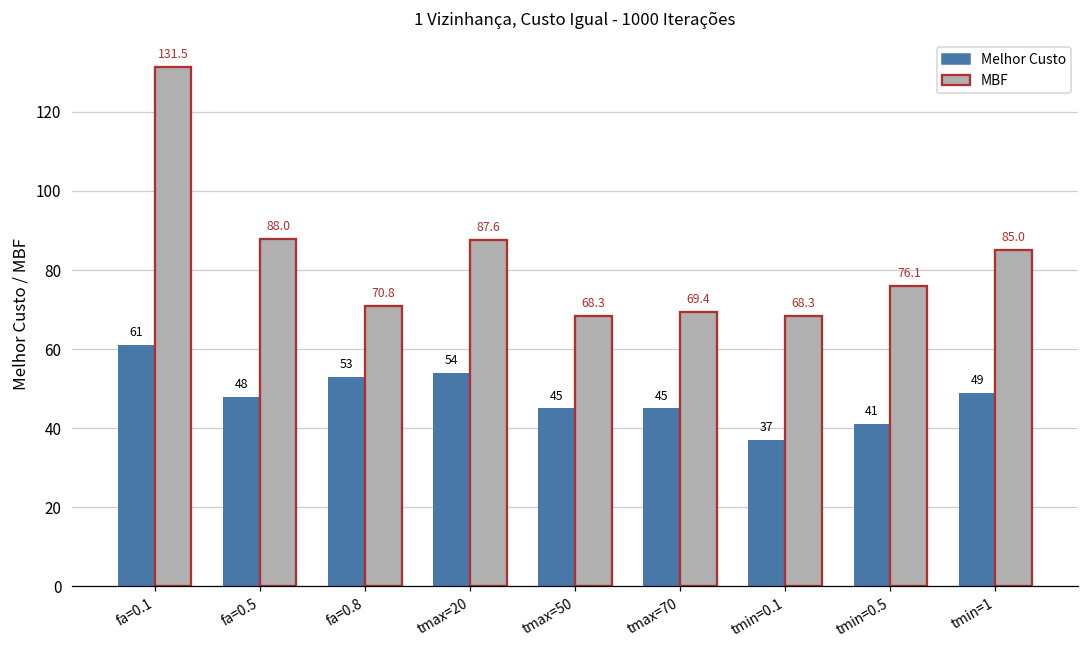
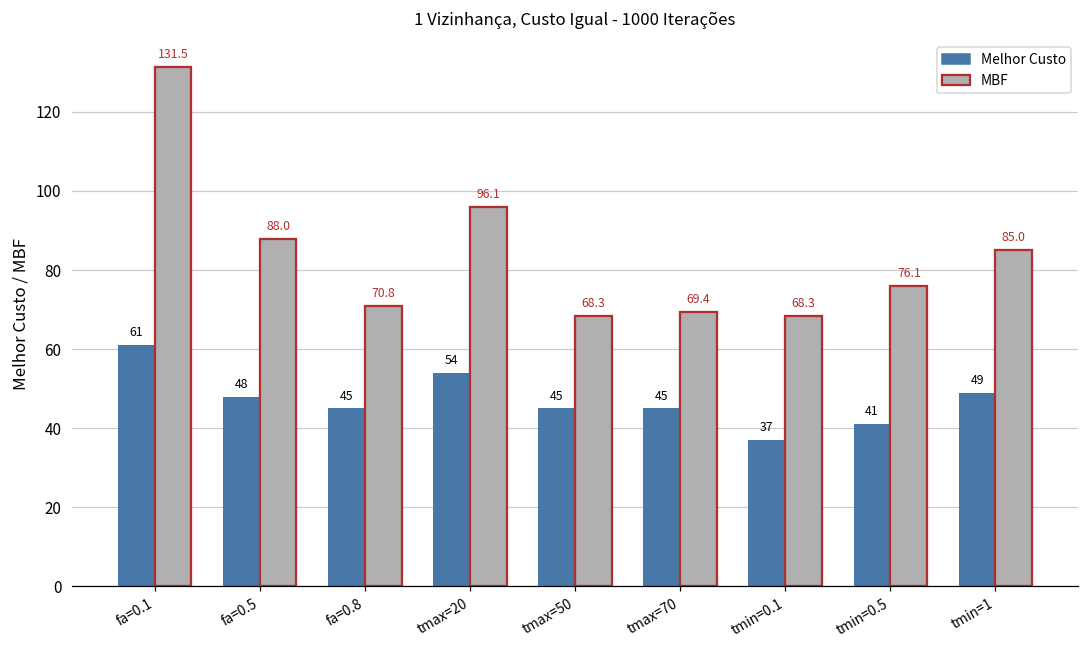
  {
    "Melhor Custo": {
      "fa=0.1": 61,
      "fa=0.5": 48,
-     "fa=0.8": 53,
+     "fa=0.8": 45,
      "tmax=20": 54,
      "tmax=50": 45,
      "tmax=70": 45,
      "tmin=0.1": 37,
      "tmin=0.5": 41,
      "tmin=1": 49
    },
    "MBF": {
      "fa=0.1": 131.5,
      "fa=0.5": 88.0,
      "fa=0.8": 70.8,
-     "tmax=20": 87.6,
+     "tmax=20": 96.1,
      "tmax=50": 68.3,
      "tmax=70": 69.4,
      "tmin=0.1": 68.3,
      "tmin=0.5": 76.1,
      "tmin=1": 85.0
    }
  }
